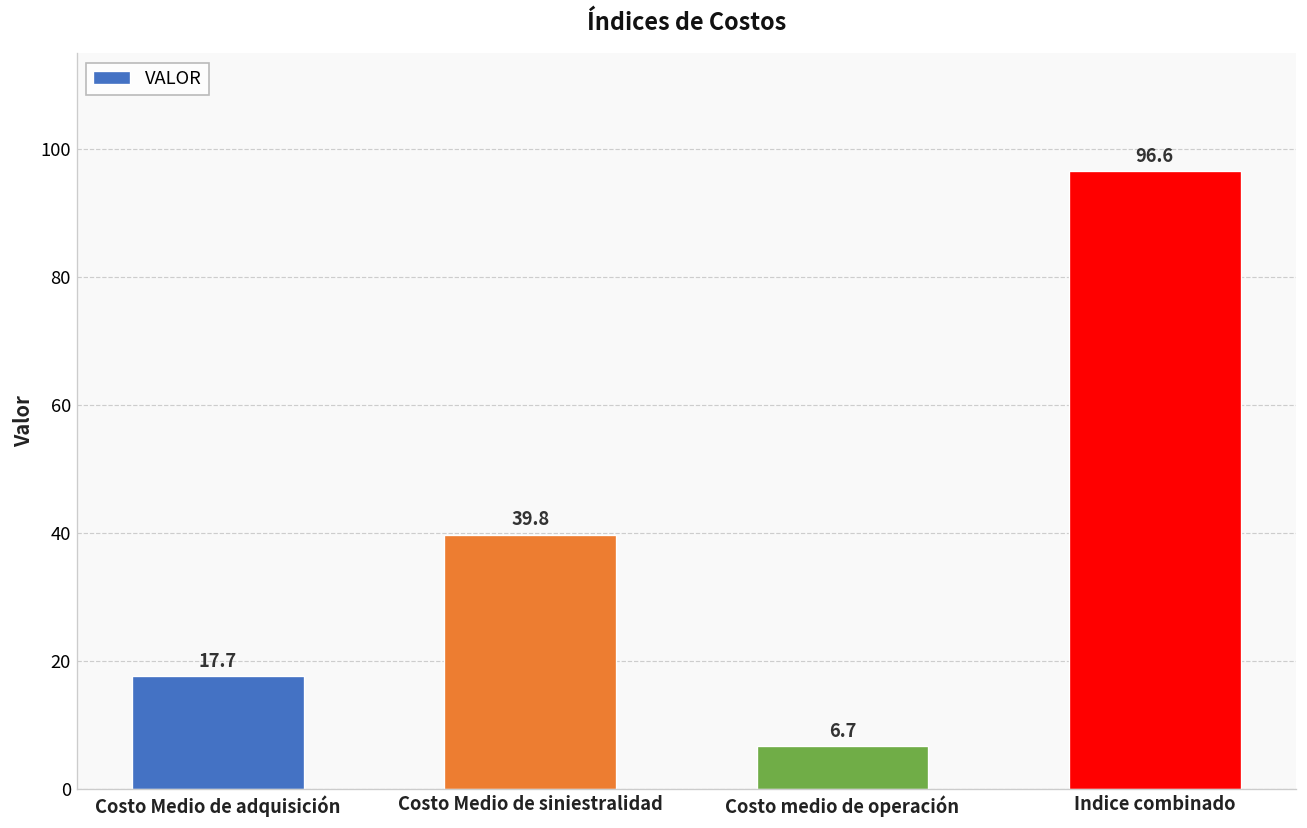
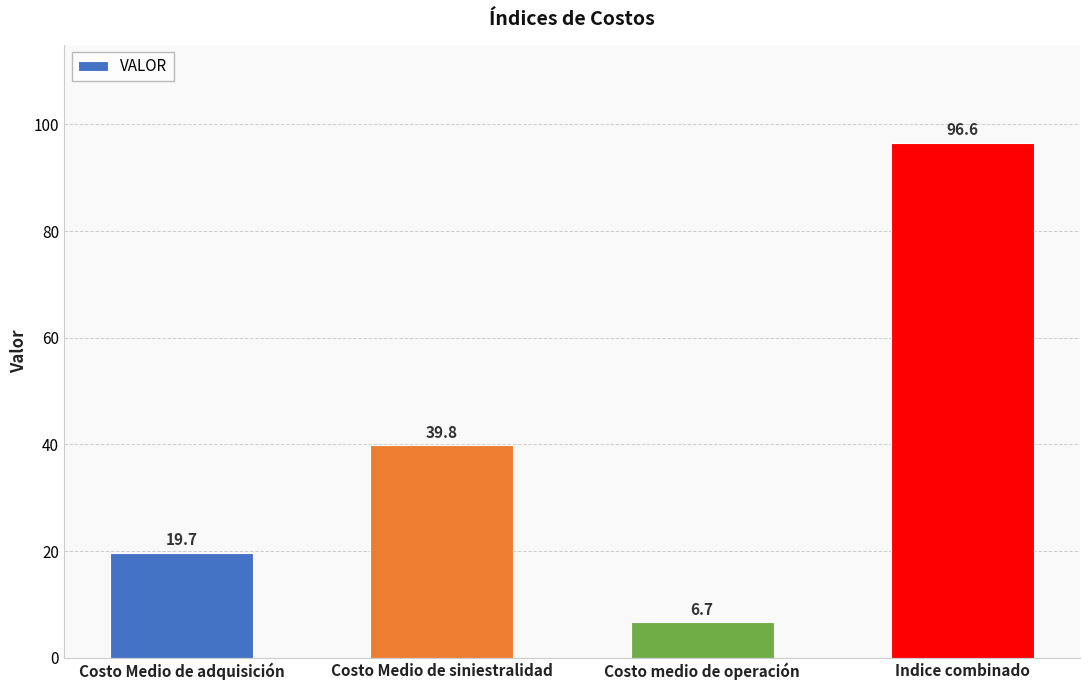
  {
-   "Costo Medio de adquisición": 17.7,
+   "Costo Medio de adquisición": 19.7,
    "Costo Medio de siniestralidad": 39.8,
    "Costo medio de operación": 6.7,
    "Indice combinado": 96.6
  }
